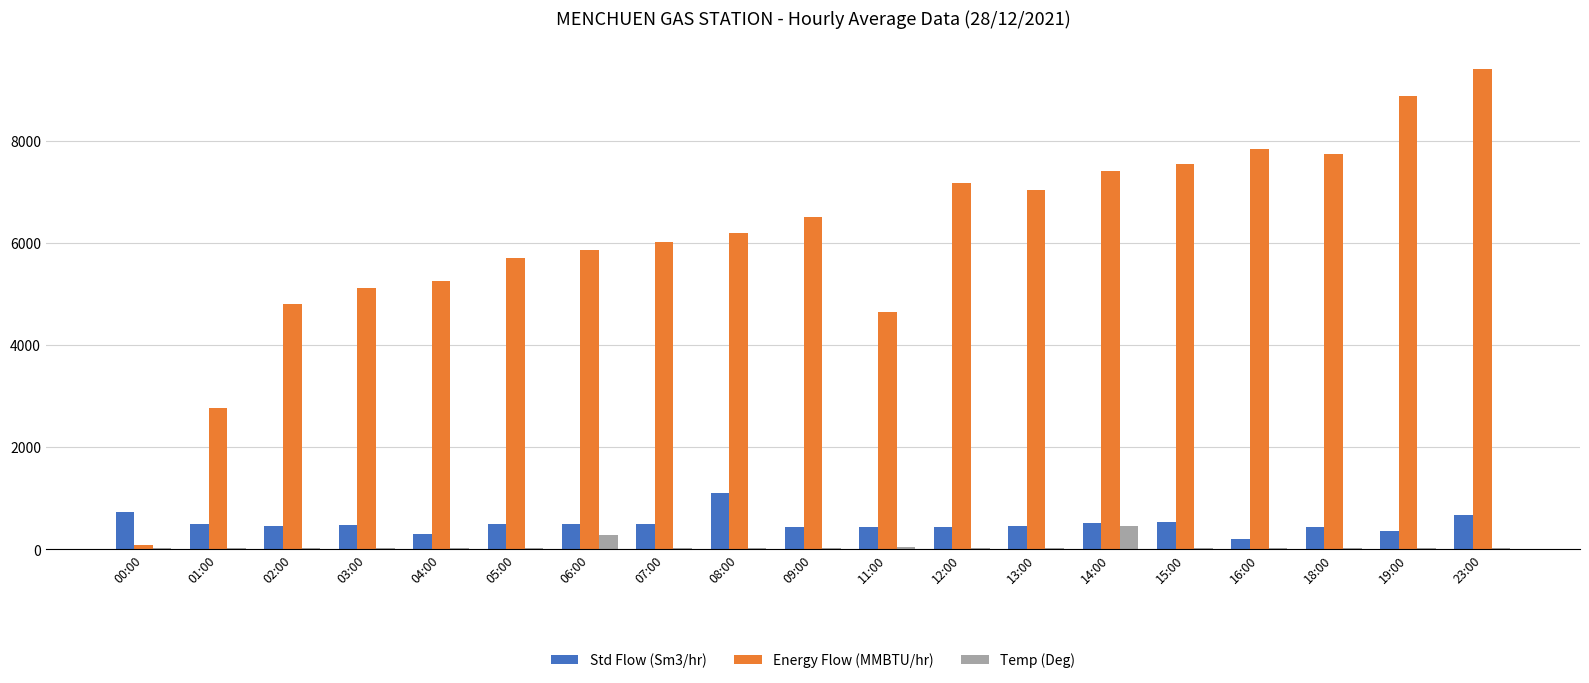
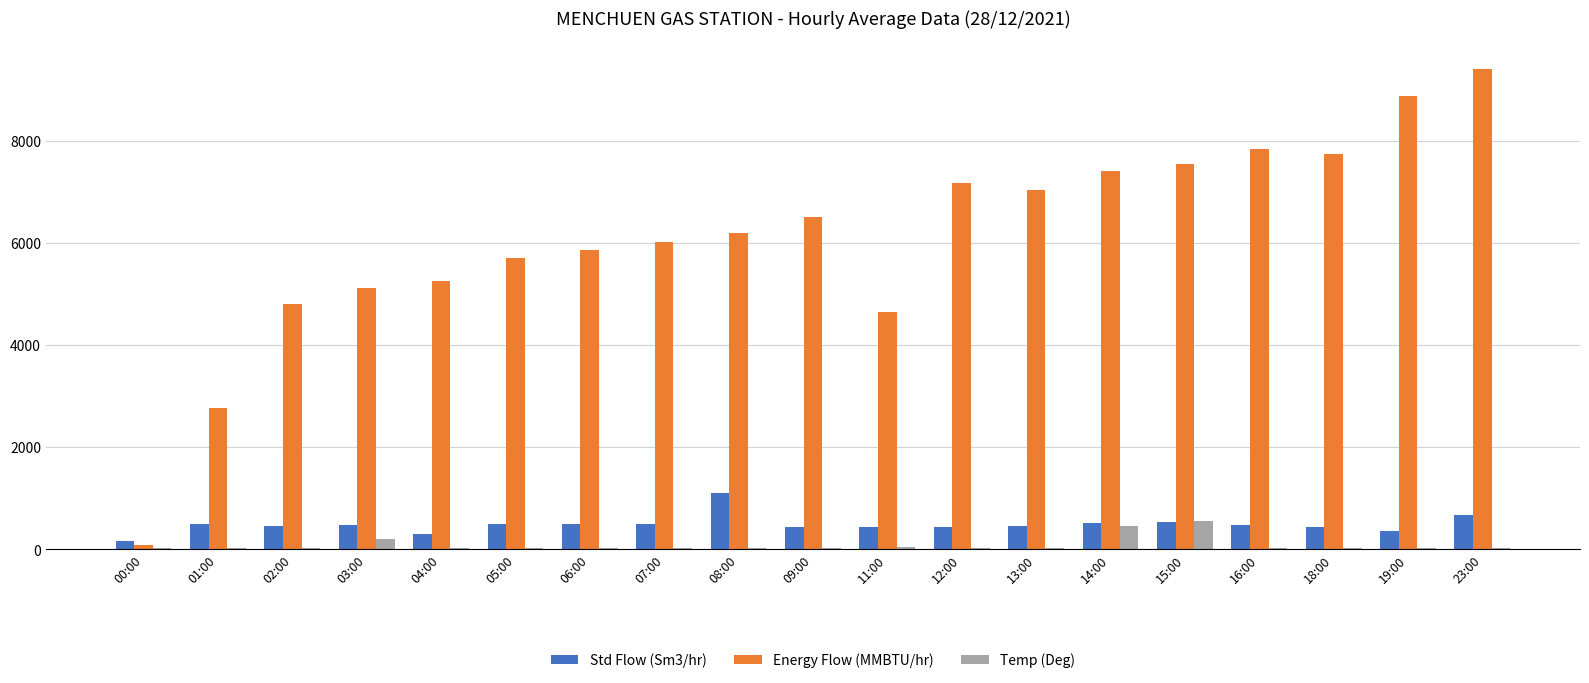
  {
    "Std Flow (Sm3/hr)": {
-     "00:00": 700,
+     "00:00": 200,
      "01:00": 500,
      "02:00": 500,
      "03:00": 500,
      "04:00": 300,
      "05:00": 500,
      "06:00": 500,
      "07:00": 500,
      "08:00": 1100,
      "09:00": 400,
      "11:00": 400,
      "12:00": 400,
      "13:00": 400,
      "14:00": 500,
      "15:00": 500,
-     "16:00": 200,
+     "16:00": 500,
      "18:00": 400,
      "19:00": 400,
      "23:00": 700
    },
    "Energy Flow (MMBTU/hr)": {
      "00:00": 100,
      "01:00": 2800,
      "02:00": 4800,
      "03:00": 5100,
      "04:00": 5300,
      "05:00": 5700,
      "06:00": 5900,
      "07:00": 6000,
      "08:00": 6200,
      "09:00": 6500,
      "11:00": 4600,
      "12:00": 7200,
      "13:00": 7000,
      "14:00": 7400,
      "15:00": 7500,
      "16:00": 7800,
      "18:00": 7700,
      "19:00": 8900,
      "23:00": 9400
    },
    "Temp (Deg)": {
-     "03:00": 0,
-     "06:00": 300,
+     "03:00": 200,
+     "06:00": 0,
      "14:00": 500,
-     "15:00": 0
+     "15:00": 600
    }
  }
